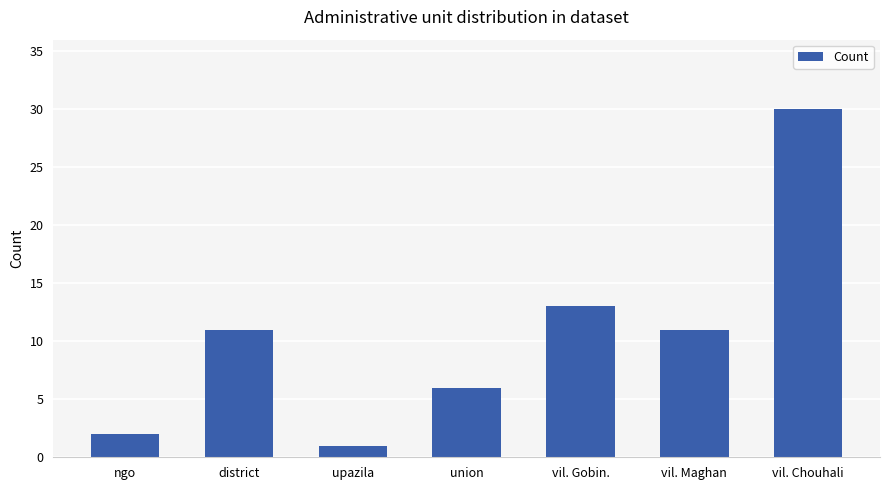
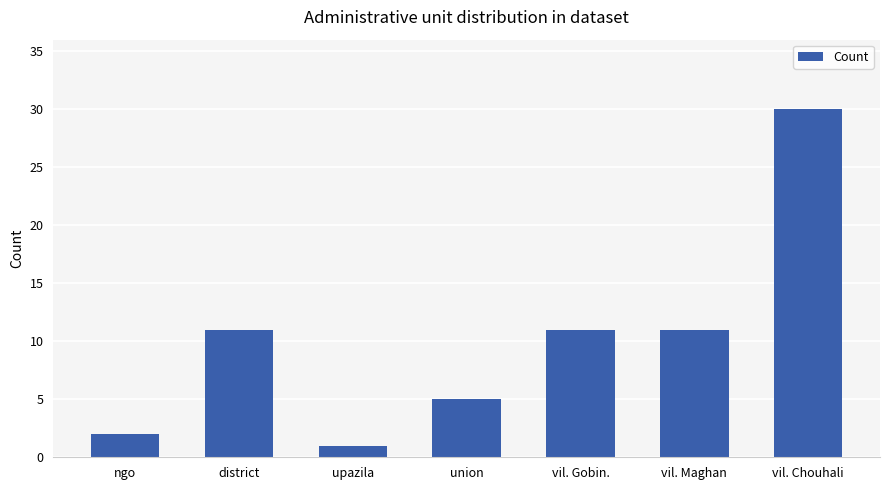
  {
    "ngo": 2,
    "district": 11,
    "upazila": 1,
-   "union": 6,
-   "vil. Gobin.": 13,
+   "union": 5,
+   "vil. Gobin.": 11,
    "vil. Maghan": 11,
    "vil. Chouhali": 30
  }
